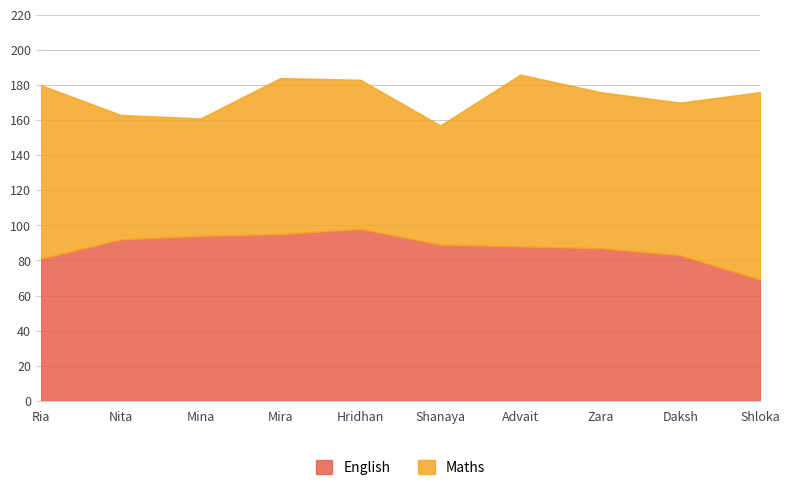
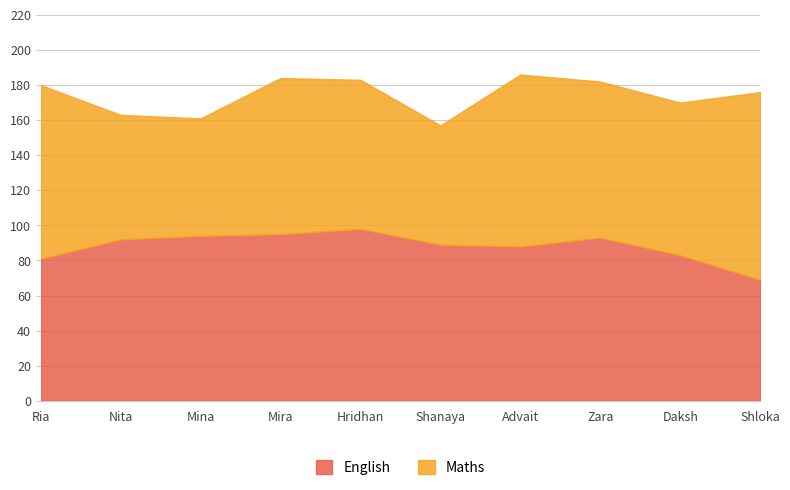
  {
    "English": {
      "Ria": 81,
      "Nita": 92,
      "Mina": 94,
      "Mira": 95,
      "Hridhan": 98,
      "Shanaya": 89,
      "Advait": 88,
-     "Zara": 87,
+     "Zara": 93,
      "Daksh": 83,
      "Shloka": 69
    },
    "Maths": {
      "Ria": 99,
      "Nita": 71,
      "Mina": 67,
      "Mira": 89,
      "Hridhan": 85,
      "Shanaya": 68,
      "Advait": 98,
      "Zara": 89,
      "Daksh": 87,
      "Shloka": 107
    }
  }
